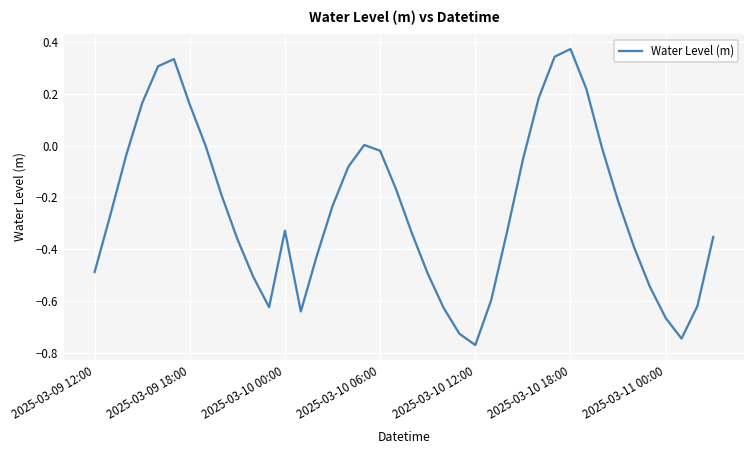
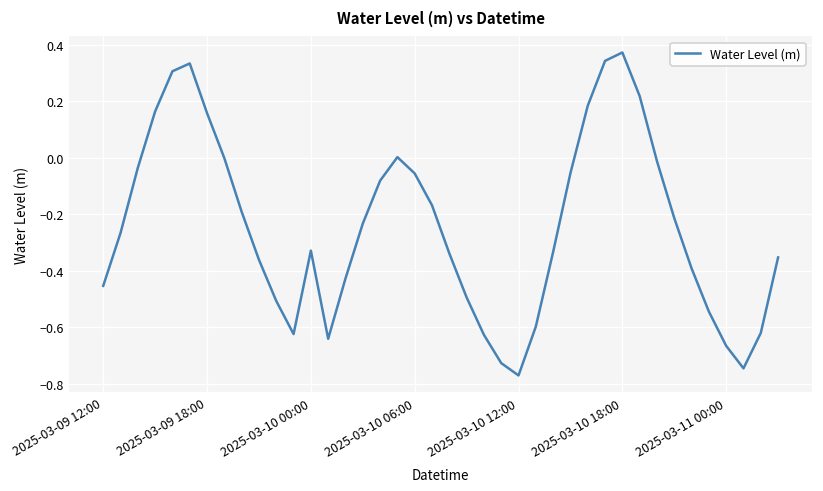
  {
-   "2025-03-09 12:00": -0.49,
+   "2025-03-09 12:00": -0.45,
    "2025-03-09 18:00": 0.16,
    "2025-03-10 00:00": -0.33,
-   "2025-03-10 06:00": -0.02,
+   "2025-03-10 06:00": -0.06,
    "2025-03-10 12:00": -0.77,
    "2025-03-10 18:00": 0.37,
    "2025-03-11 00:00": -0.67
  }
